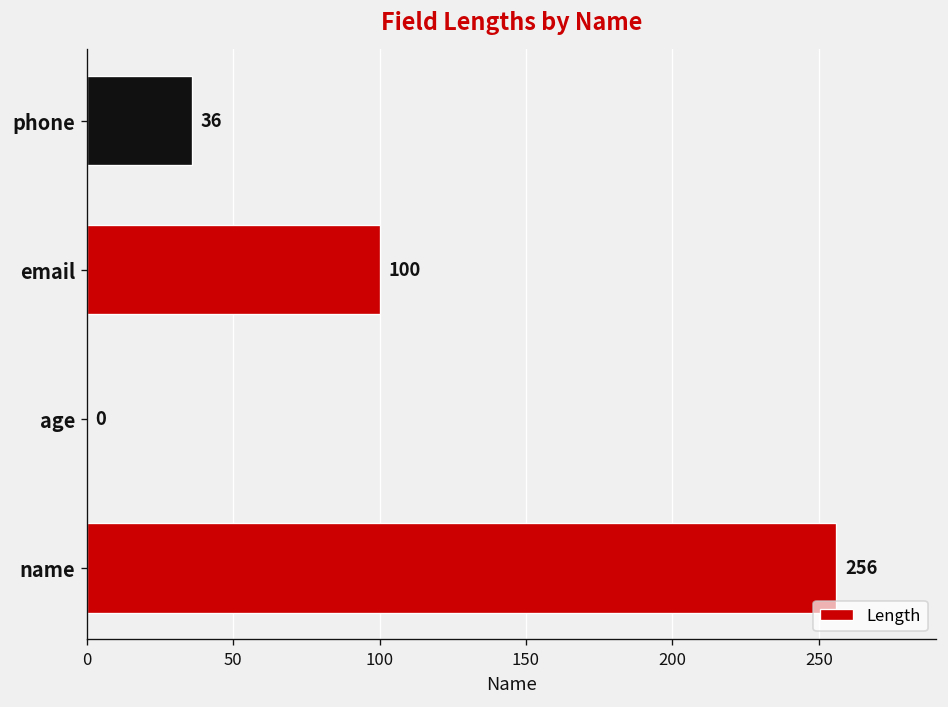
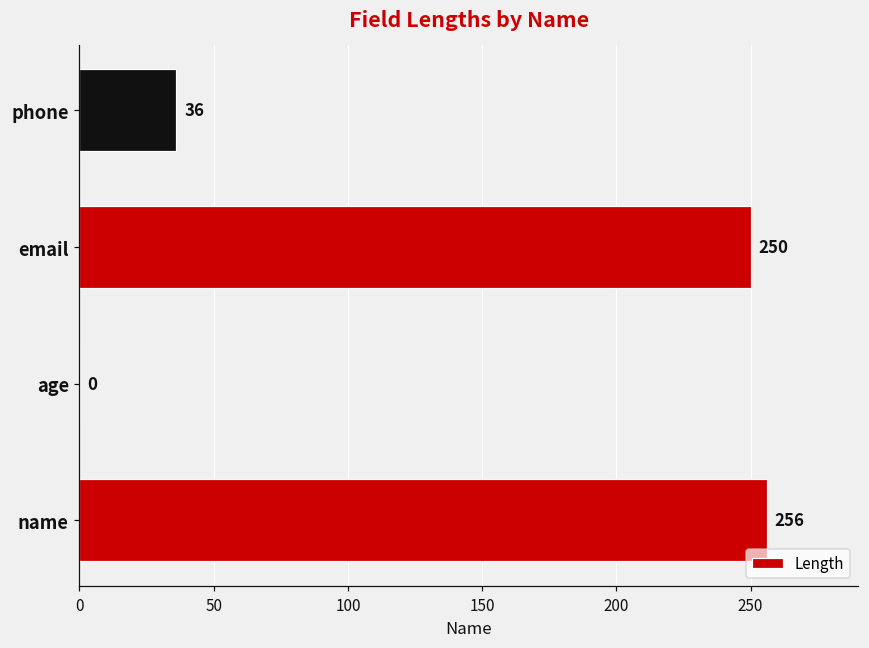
  {
    "phone": 36,
-   "email": 100,
+   "email": 250,
    "age": 0,
    "name": 256
  }
